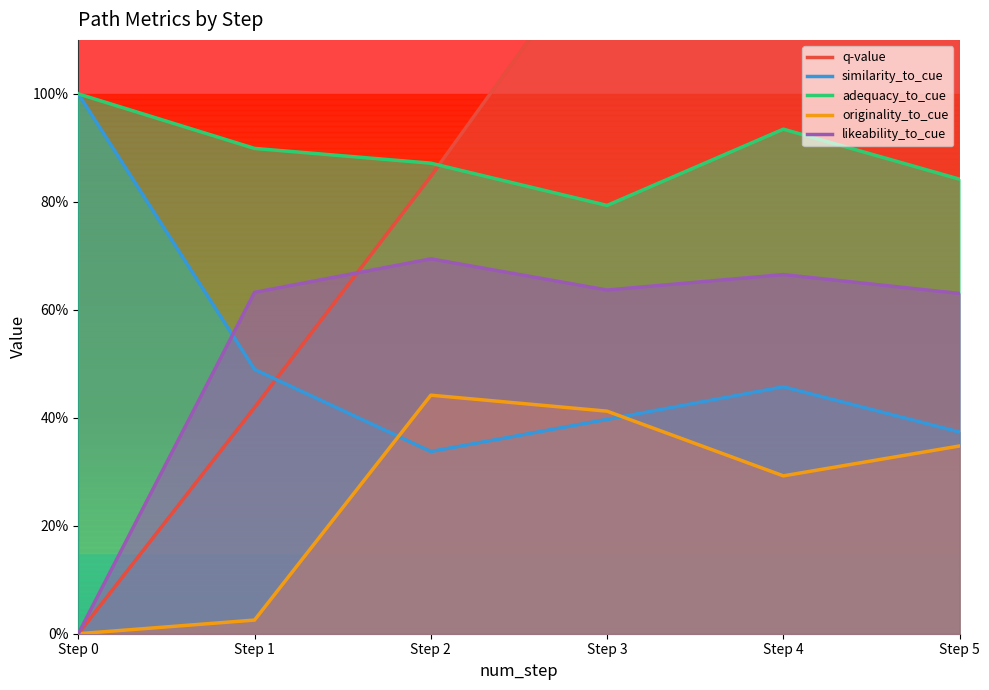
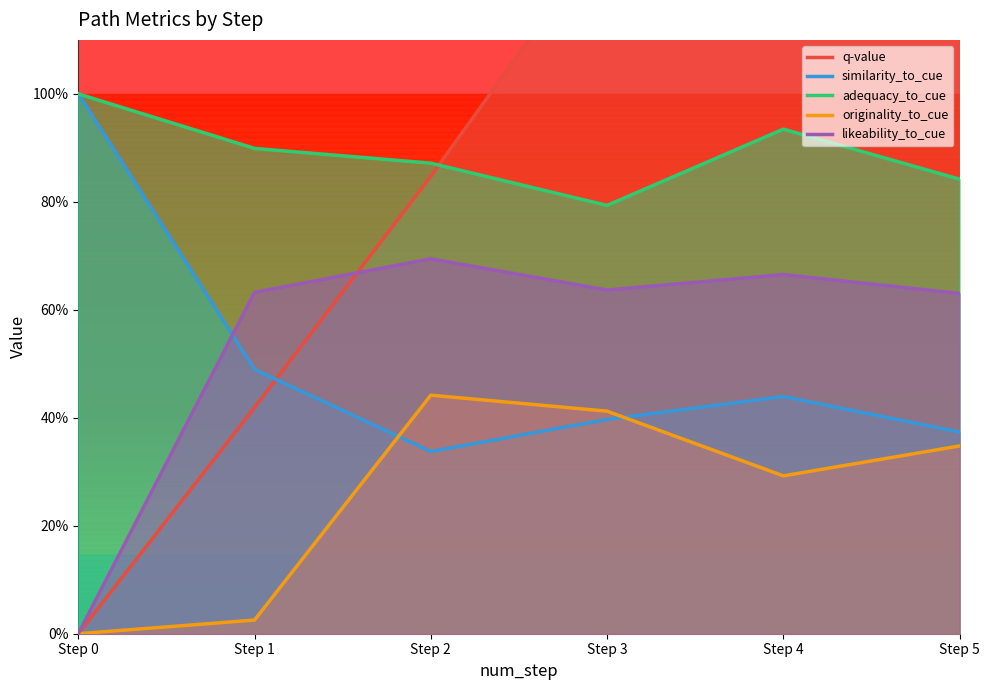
  {
    "q-value": {
      "Step 1": "42%",
      "Step 2": "85%"
    },
    "similarity_to_cue": {
      "Step 1": "49%",
      "Step 2": "34%",
      "Step 3": "40%",
-     "Step 4": "46%",
+     "Step 4": "44%",
      "Step 5": "37%"
    },
    "adequacy_to_cue": {
      "Step 1": "90%",
      "Step 2": "87%",
      "Step 3": "79%",
      "Step 4": "93%",
      "Step 5": "84%"
    },
    "originality_to_cue": {
      "Step 1": "3%",
      "Step 2": "44%",
      "Step 3": "41%",
      "Step 4": "29%",
      "Step 5": "35%"
    },
    "likeability_to_cue": {
      "Step 1": "63%",
      "Step 2": "69%",
      "Step 3": "64%",
      "Step 4": "67%",
      "Step 5": "63%"
    }
  }
